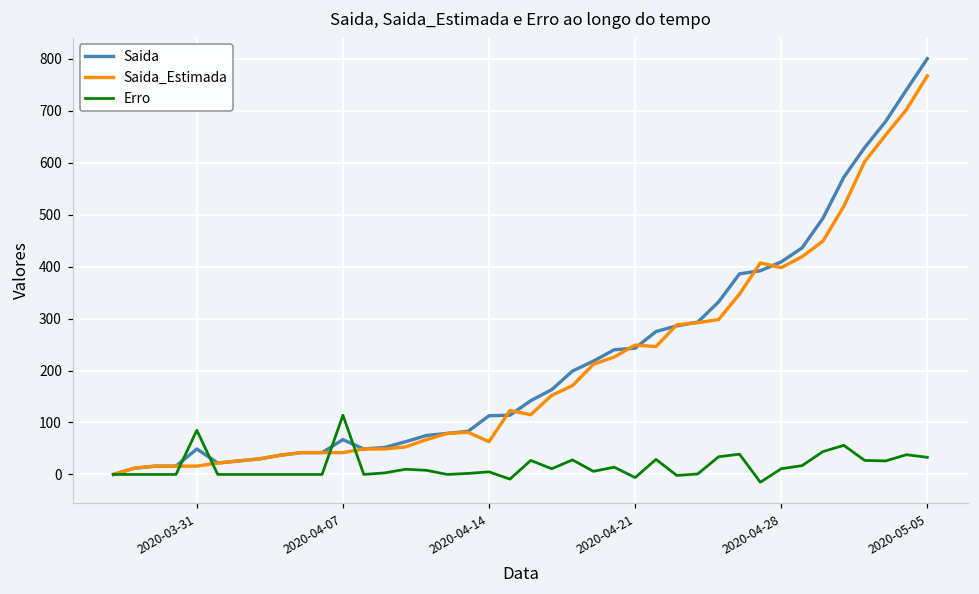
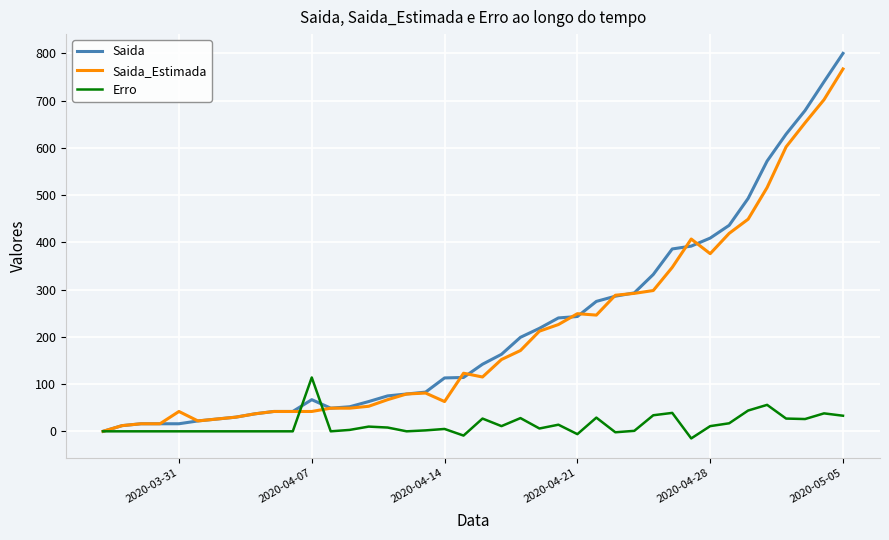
  {
    "Saida": {
-     "2020-03-31": 50,
+     "2020-03-31": 20,
      "2020-04-07": 70,
      "2020-04-14": 110,
      "2020-04-21": 240,
      "2020-04-28": 410,
      "2020-05-05": 800
    },
    "Saida_Estimada": {
-     "2020-03-31": 20,
+     "2020-03-31": 40,
      "2020-04-07": 40,
      "2020-04-14": 60,
      "2020-04-21": 250,
-     "2020-04-28": 400,
+     "2020-04-28": 380,
      "2020-05-05": 770
    },
    "Erro": {
-     "2020-03-31": 90,
+     "2020-03-31": 0,
      "2020-04-07": 110,
      "2020-04-14": 10,
      "2020-04-21": -10,
      "2020-04-28": 10,
      "2020-05-05": 30
    }
  }
